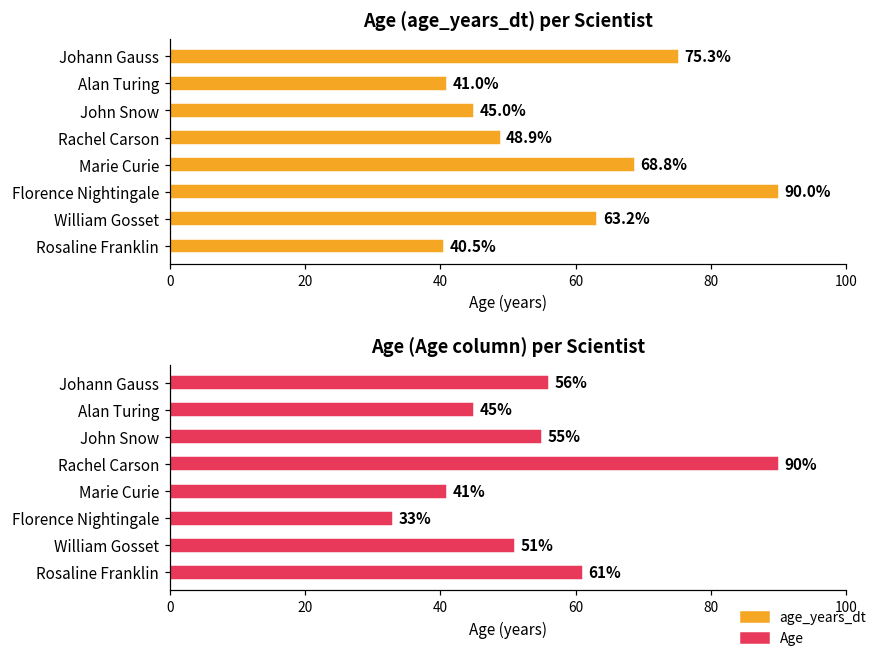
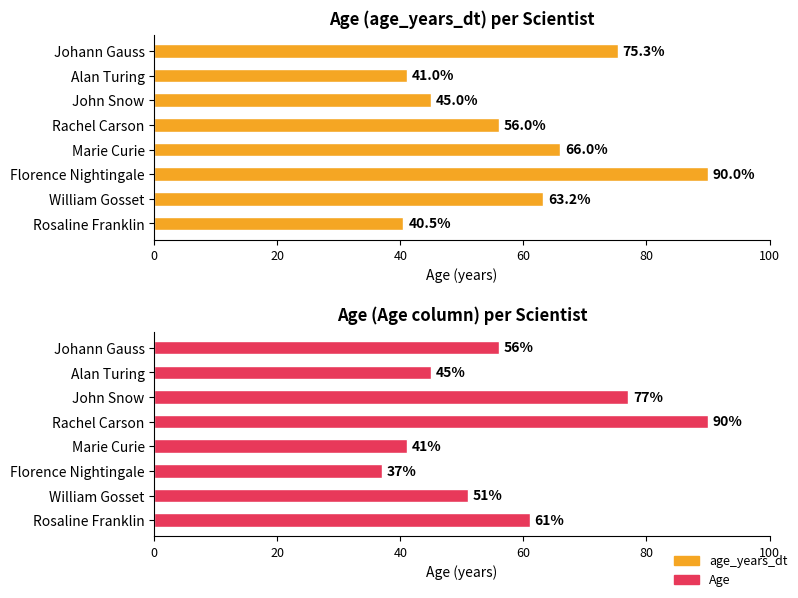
  {
    "Age (age_years_dt) per Scientist": {
      "Johann Gauss": "75.3%",
      "Alan Turing": "41.0%",
      "John Snow": "45.0%",
-     "Rachel Carson": "48.9%",
-     "Marie Curie": "68.8%",
+     "Rachel Carson": "56.0%",
+     "Marie Curie": "66.0%",
      "Florence Nightingale": "90.0%",
      "William Gosset": "63.2%",
      "Rosaline Franklin": "40.5%"
    },
    "Age (Age column) per Scientist": {
      "Johann Gauss": "56%",
      "Alan Turing": "45%",
-     "John Snow": "55%",
+     "John Snow": "77%",
      "Rachel Carson": "90%",
      "Marie Curie": "41%",
-     "Florence Nightingale": "33%",
+     "Florence Nightingale": "37%",
      "William Gosset": "51%",
      "Rosaline Franklin": "61%"
    }
  }
